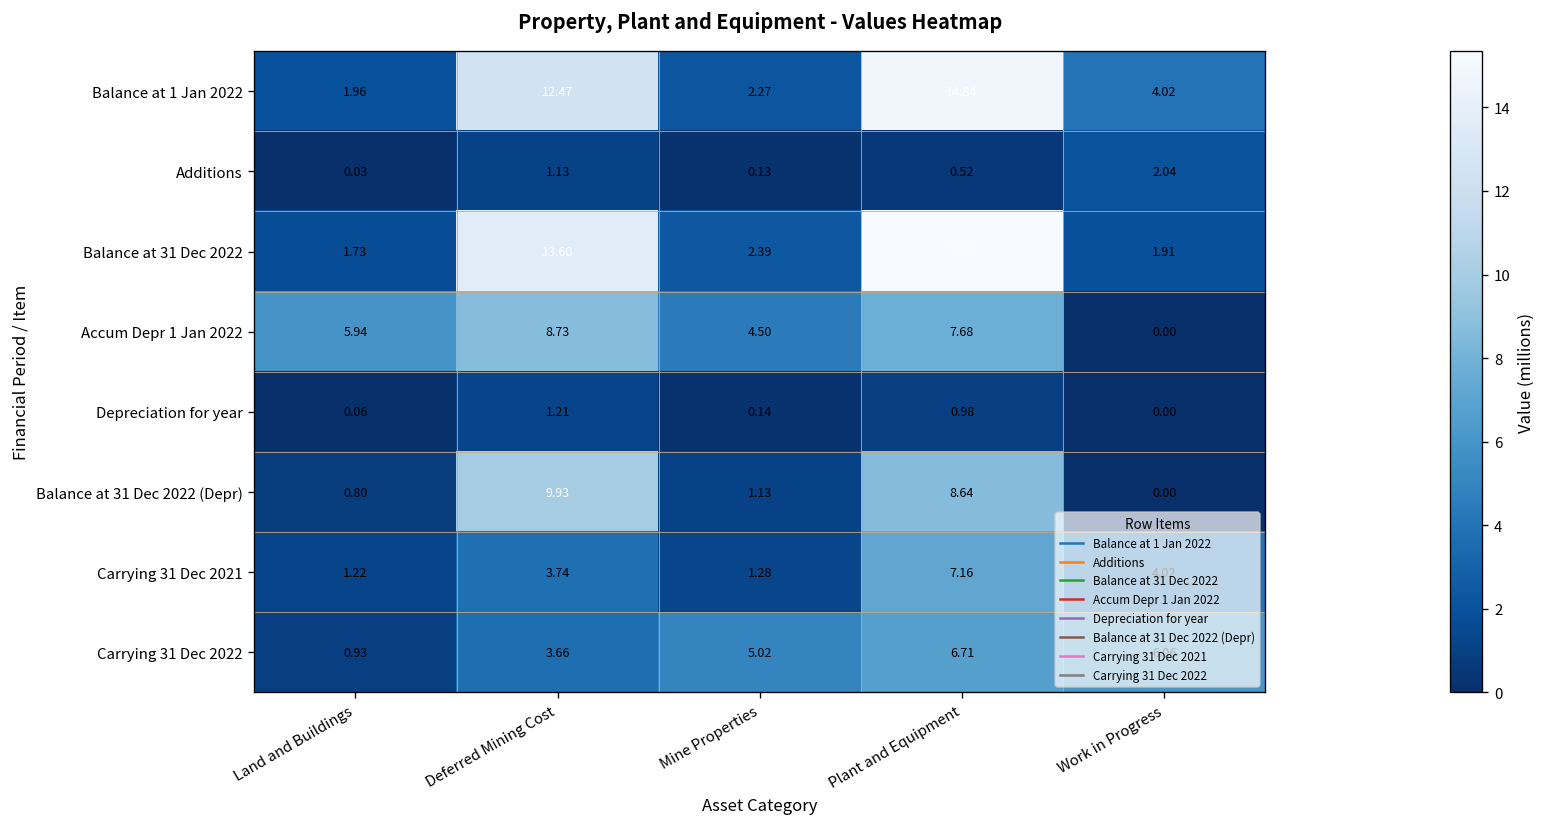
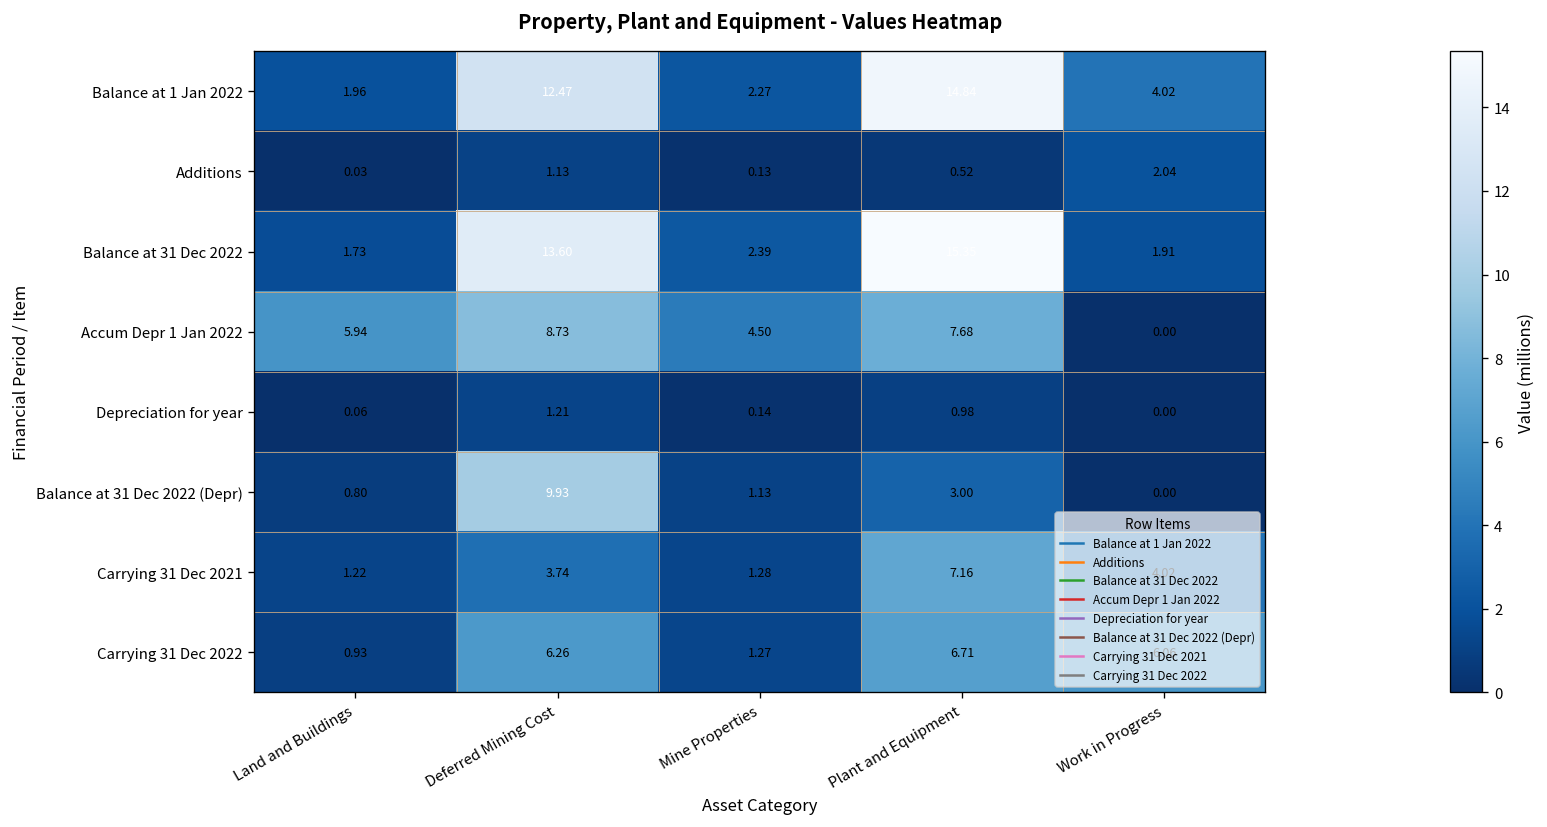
  {
    "Balance at 1 Jan 2022": {
      "Land and Buildings": 1.96,
      "Mine Properties": 2.27,
      "Work in Progress": 4.02
    },
    "Additions": {
      "Land and Buildings": 0.03,
      "Deferred Mining Cost": 1.13,
      "Mine Properties": 0.13,
      "Plant and Equipment": 0.52,
      "Work in Progress": 2.04
    },
    "Balance at 31 Dec 2022": {
      "Land and Buildings": 1.73,
      "Mine Properties": 2.39,
      "Work in Progress": 1.91
    },
    "Accum Depr 1 Jan 2022": {
      "Land and Buildings": 5.94,
      "Deferred Mining Cost": 8.73,
      "Mine Properties": 4.50,
      "Plant and Equipment": 7.68,
      "Work in Progress": 0.00
    },
    "Depreciation for year": {
      "Land and Buildings": 0.06,
      "Deferred Mining Cost": 1.21,
      "Mine Properties": 0.14,
      "Plant and Equipment": 0.98,
      "Work in Progress": 0.00
    },
    "Balance at 31 Dec 2022 (Depr)": {
      "Land and Buildings": 0.80,
      "Deferred Mining Cost": 9.93,
      "Mine Properties": 1.13,
-     "Plant and Equipment": 8.64,
+     "Plant and Equipment": 3.00,
      "Work in Progress": 0.00
    },
    "Carrying 31 Dec 2021": {
      "Land and Buildings": 1.22,
      "Deferred Mining Cost": 3.74,
      "Mine Properties": 1.28,
      "Plant and Equipment": 7.16
    },
    "Carrying 31 Dec 2022": {
      "Land and Buildings": 0.93,
-     "Deferred Mining Cost": 3.66,
-     "Mine Properties": 5.02,
+     "Deferred Mining Cost": 6.26,
+     "Mine Properties": 1.27,
      "Plant and Equipment": 6.71
    }
  }
